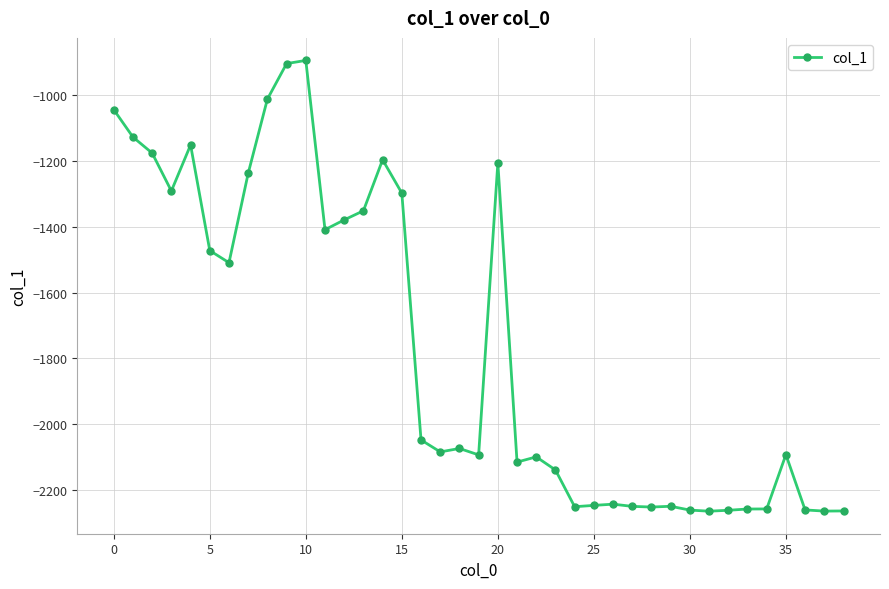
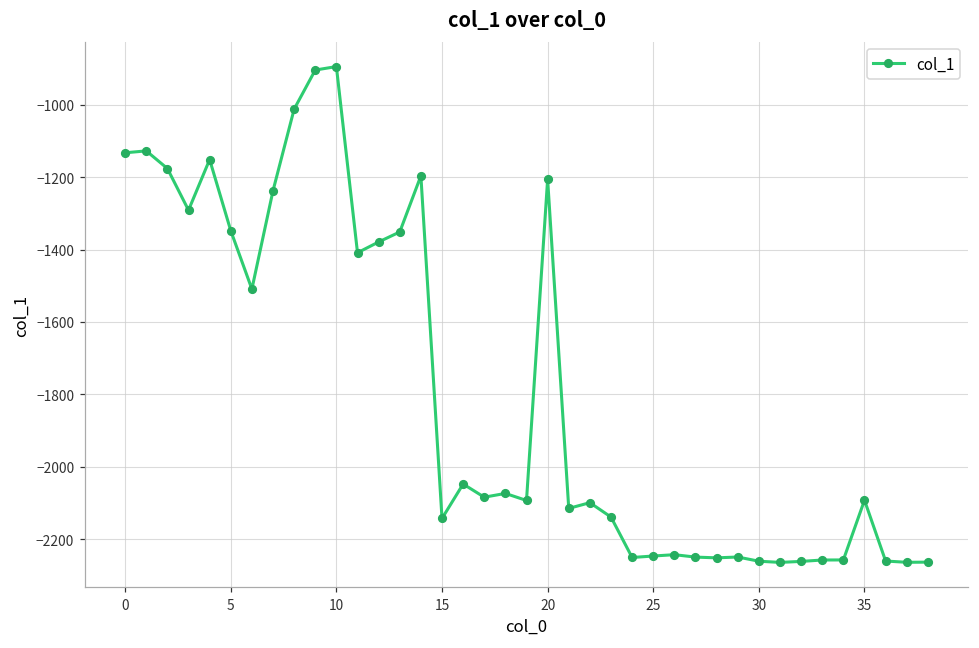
  {
-   "0": -1040,
-   "5": -1470,
+   "0": -1130,
+   "5": -1350,
    "10": -890,
-   "15": -1300,
+   "15": -2140,
    "20": -1210,
    "25": -2250,
    "30": -2260,
    "35": -2090
  }
